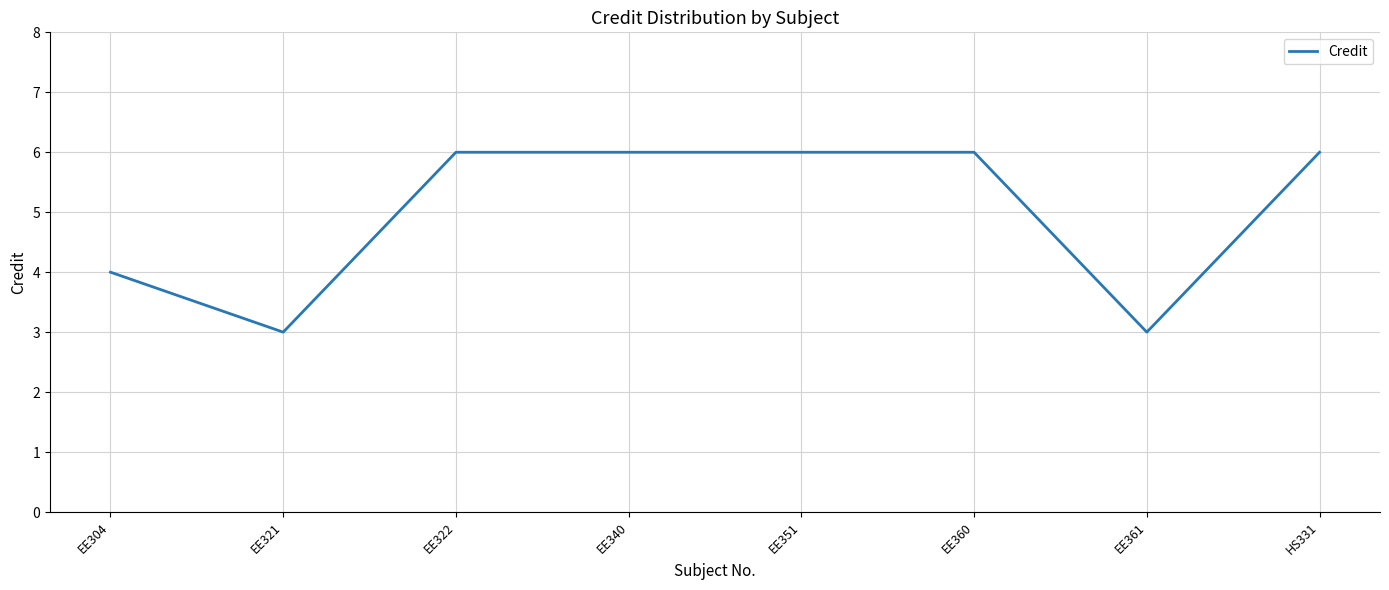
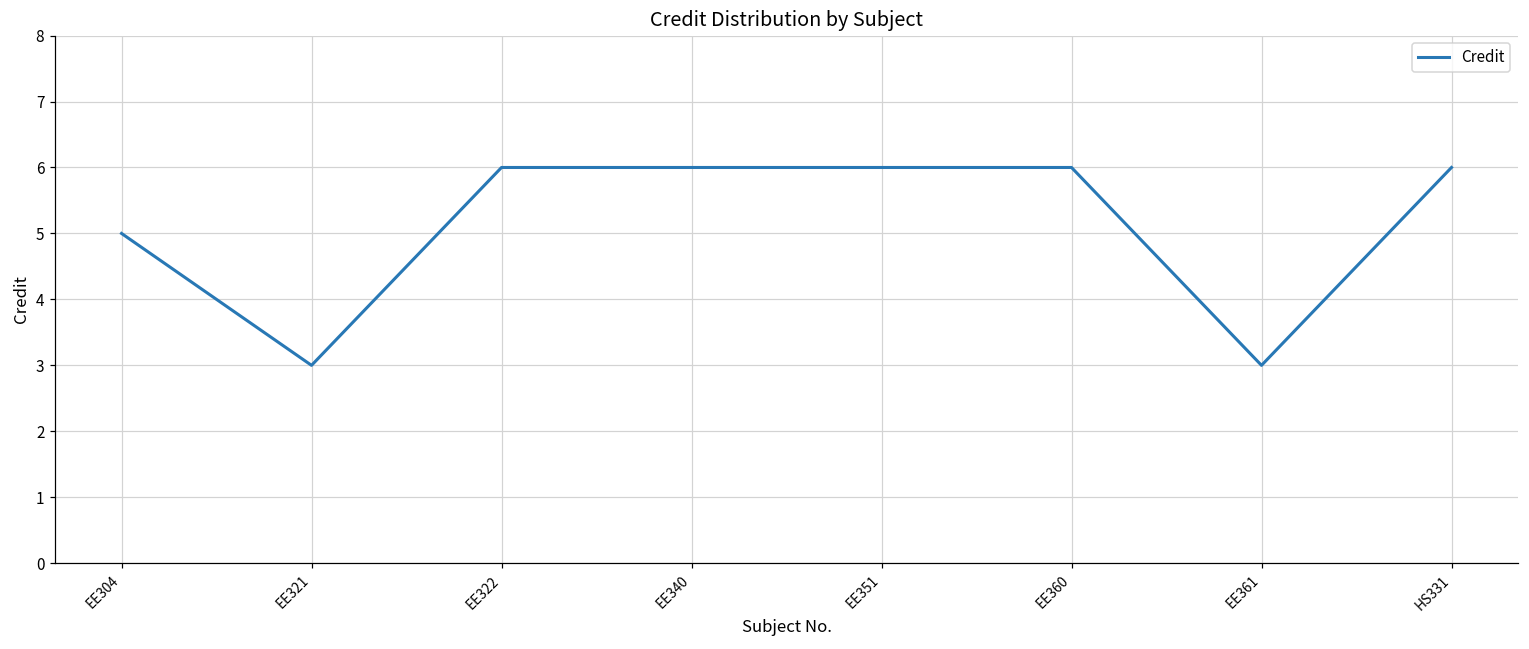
  {
-   "EE304": 4,
+   "EE304": 5,
    "EE321": 3,
    "EE322": 6,
    "EE340": 6,
    "EE351": 6,
    "EE360": 6,
    "EE361": 3,
    "HS331": 6
  }
